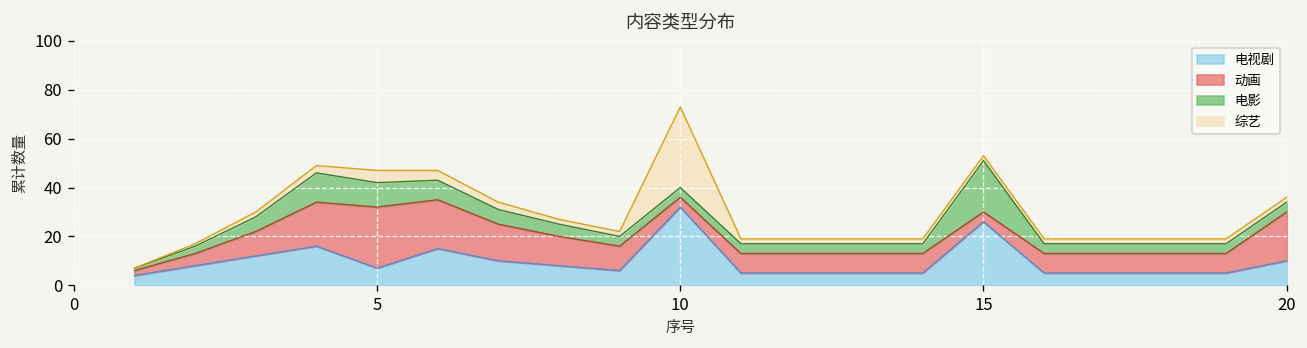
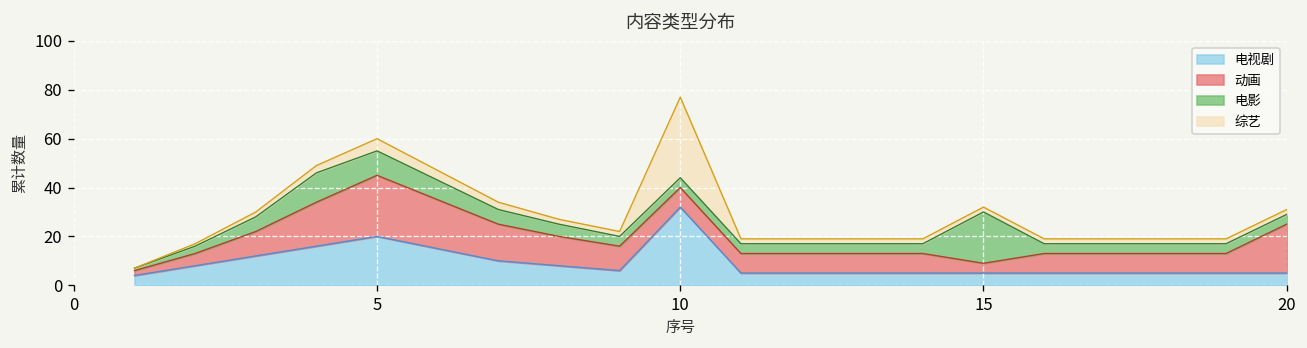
  {
    "电视剧": {
-     "5": 7,
+     "5": 20,
      "10": 32,
-     "15": 26,
-     "20": 10
+     "15": 5,
+     "20": 5
    },
    "动画": {
      "5": 25,
-     "10": 4,
+     "10": 8,
      "15": 4,
      "20": 20
    },
    "电影": {
      "5": 10,
      "10": 4,
      "15": 21,
      "20": 4
    },
    "综艺": {
      "5": 5,
      "10": 33,
      "15": 2,
      "20": 2
    }
  }
